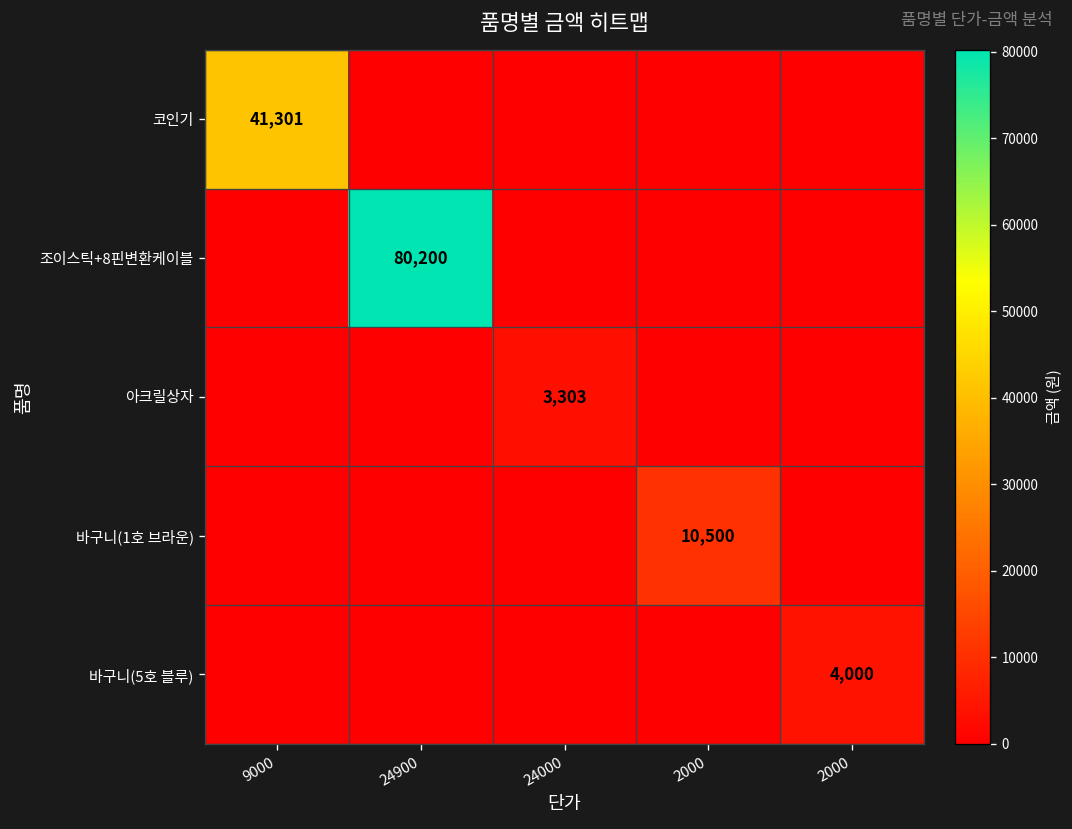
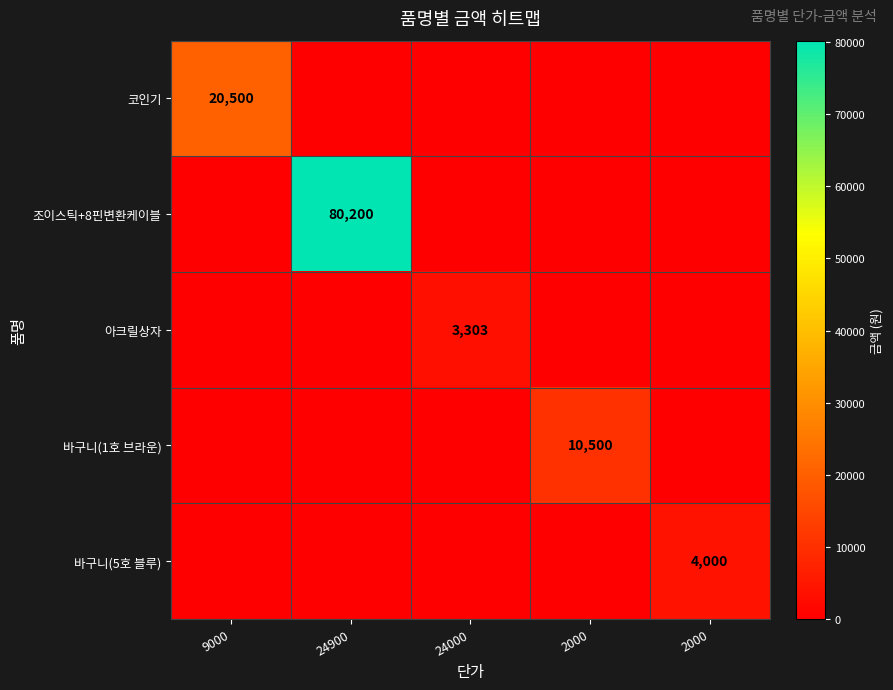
  {
    "코인기": {
-     "9000": "41,301"
+     "9000": "20,500"
    },
    "조이스틱+8핀변환케이블": {
      "24900": "80,200"
    },
    "아크릴상자": {
      "24000": "3,303"
    }
  }
